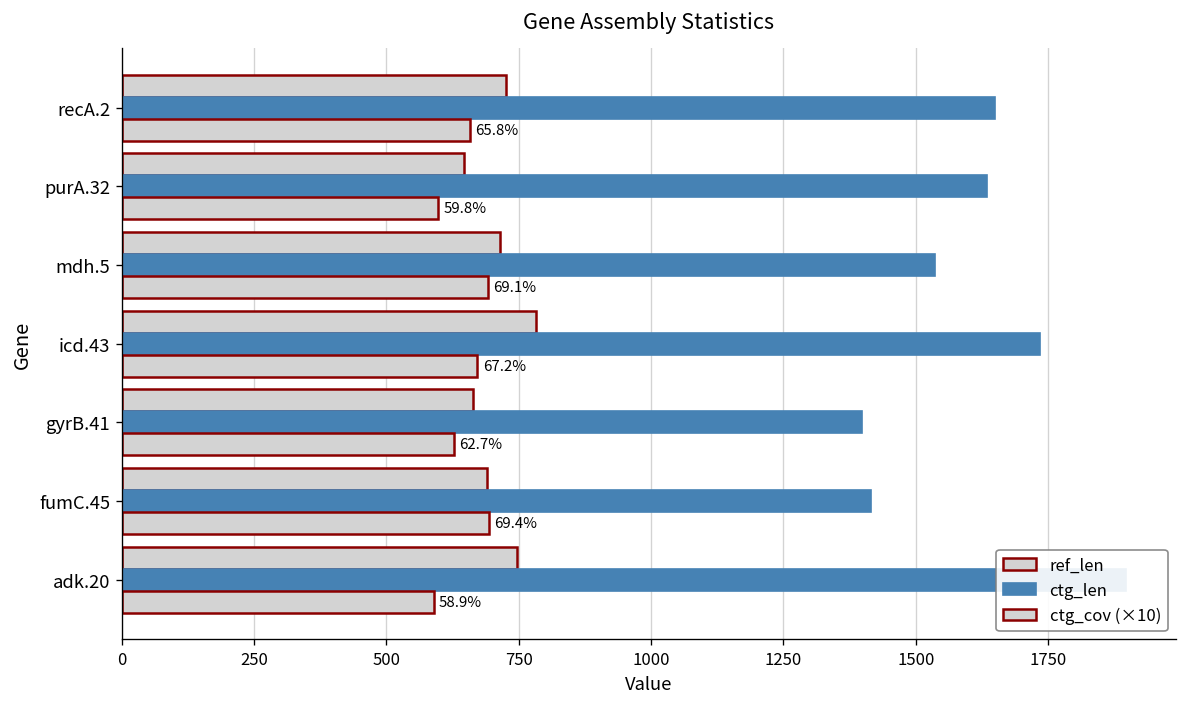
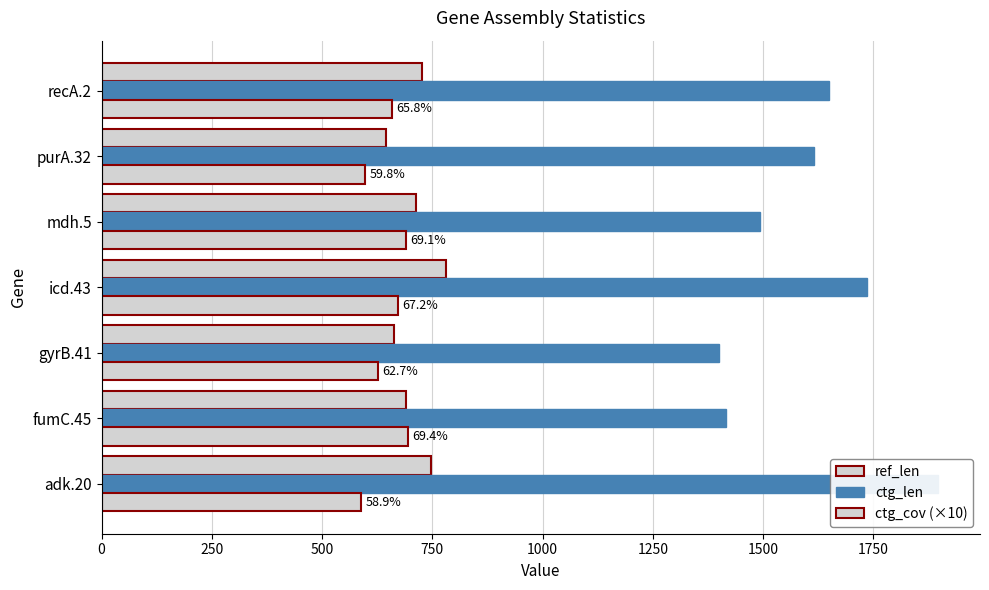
  {
    "ctg_len": {
      "recA.2": 1650,
-     "purA.32": 1630,
-     "mdh.5": 1540,
+     "purA.32": 1620,
+     "mdh.5": 1490,
      "icd.43": 1740,
      "gyrB.41": 1400,
      "fumC.45": 1420
    }
  }
